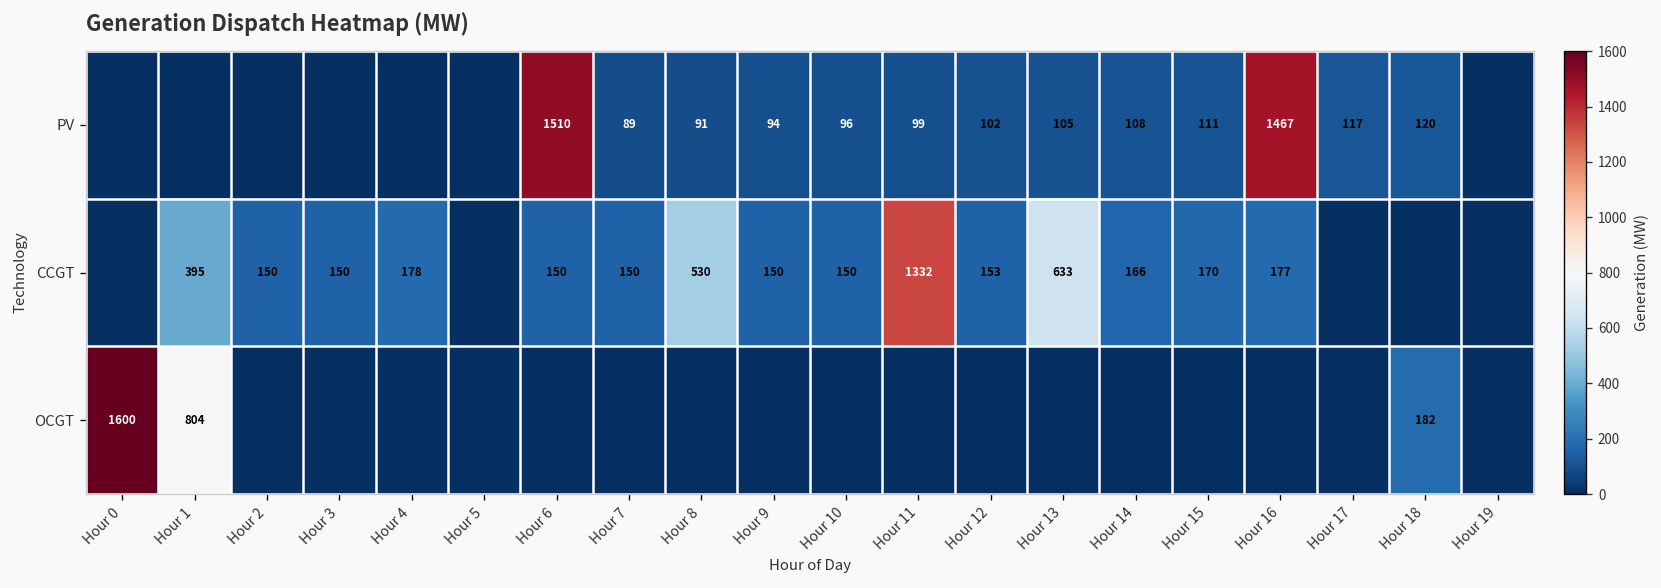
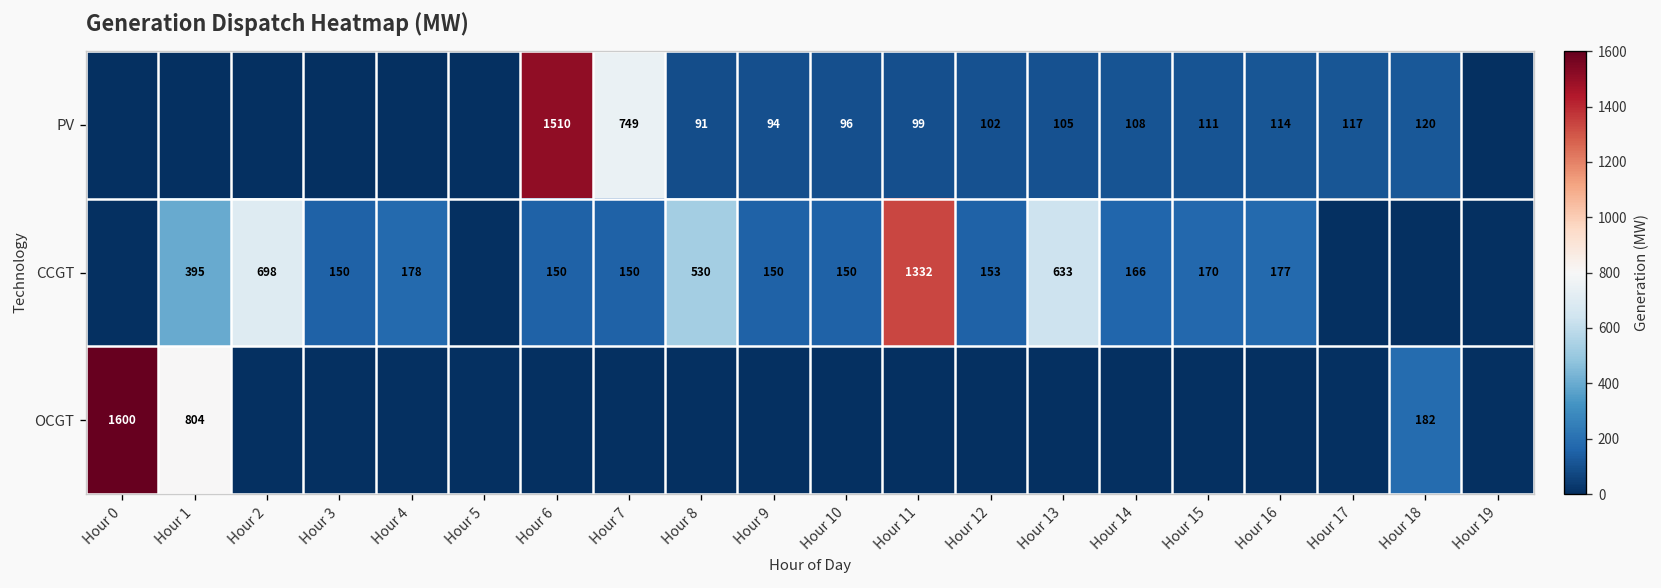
  {
    "PV": {
      "Hour 6": 1510,
-     "Hour 7": 89,
+     "Hour 7": 749,
      "Hour 8": 91,
      "Hour 9": 94,
      "Hour 10": 96,
      "Hour 11": 99,
      "Hour 12": 102,
      "Hour 13": 105,
      "Hour 14": 108,
      "Hour 15": 111,
-     "Hour 16": 1467,
+     "Hour 16": 114,
      "Hour 17": 117,
      "Hour 18": 120
    },
    "CCGT": {
      "Hour 1": 395,
-     "Hour 2": 150,
+     "Hour 2": 698,
      "Hour 3": 150,
      "Hour 4": 178,
      "Hour 6": 150,
      "Hour 7": 150,
      "Hour 8": 530,
      "Hour 9": 150,
      "Hour 10": 150,
      "Hour 11": 1332,
      "Hour 12": 153,
      "Hour 13": 633,
      "Hour 14": 166,
      "Hour 15": 170,
      "Hour 16": 177
    },
    "OCGT": {
      "Hour 0": 1600,
      "Hour 1": 804,
      "Hour 18": 182
    }
  }
